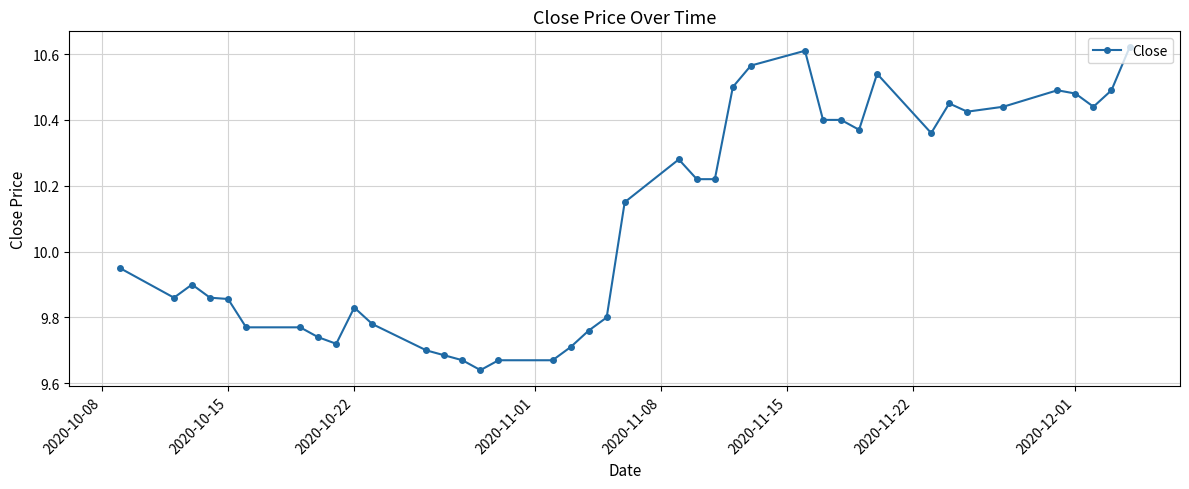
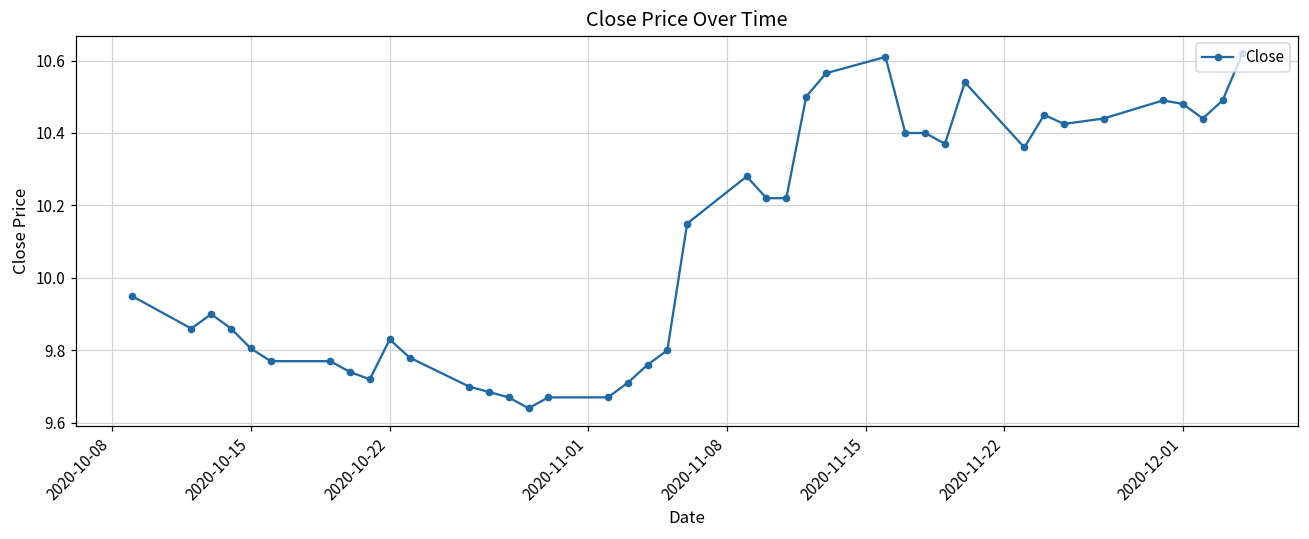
  {
-   "2020-10-15": 9.86,
+   "2020-10-15": 9.81,
    "2020-10-22": 9.83,
    "2020-12-01": 10.48
  }
